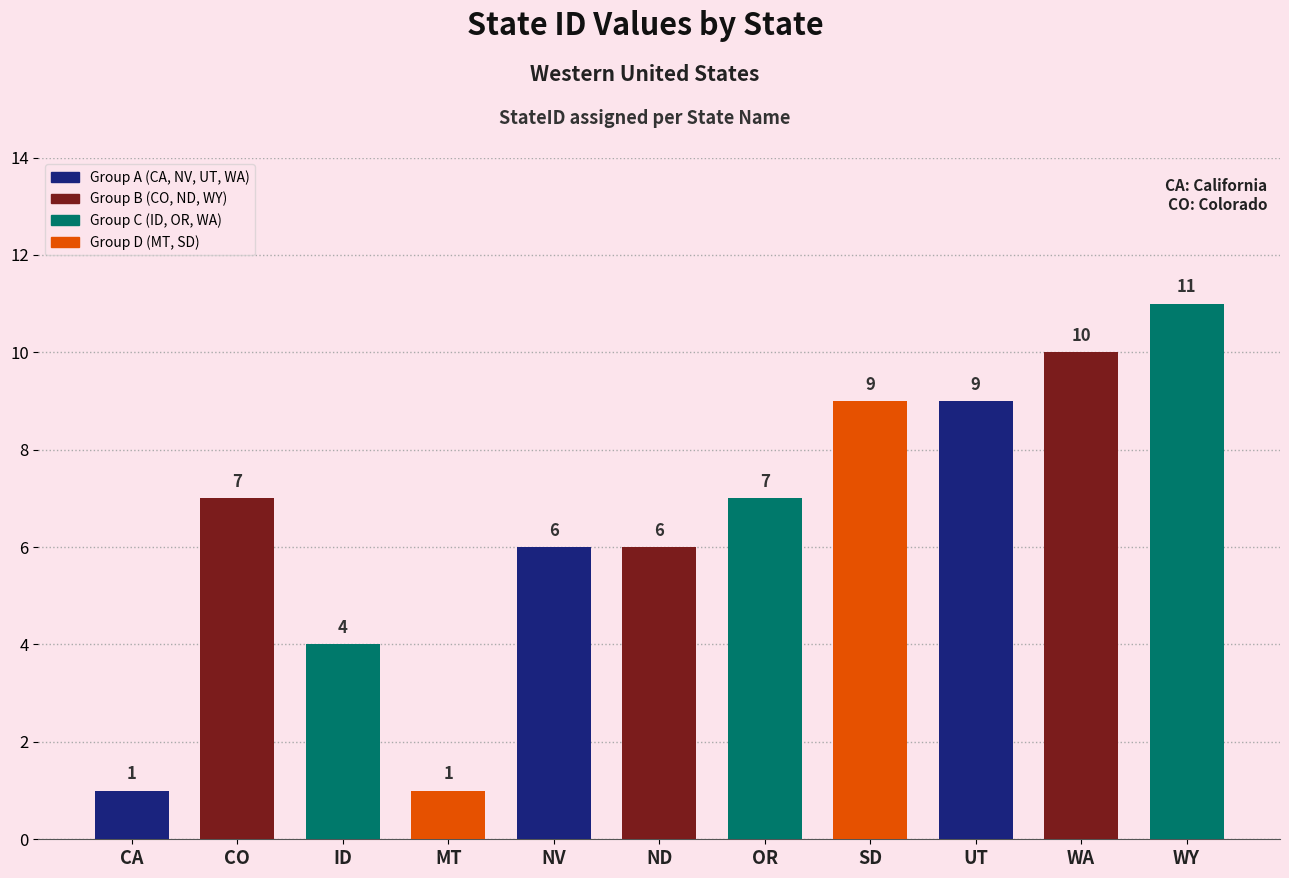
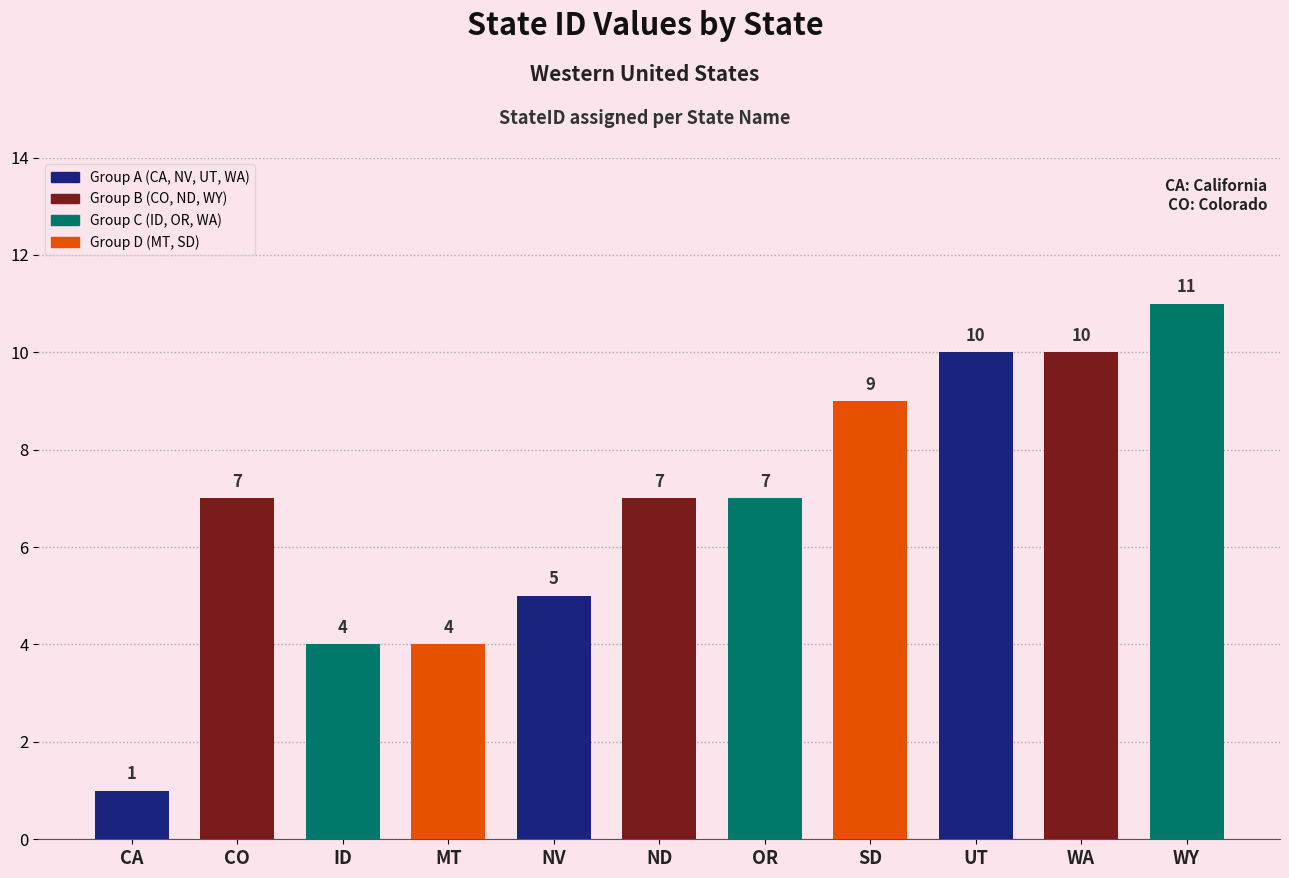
  {
    "CA": 1,
    "CO": 7,
    "ID": 4,
-   "MT": 1,
-   "NV": 6,
-   "ND": 6,
+   "MT": 4,
+   "NV": 5,
+   "ND": 7,
    "OR": 7,
    "SD": 9,
-   "UT": 9,
+   "UT": 10,
    "WA": 10,
    "WY": 11
  }
